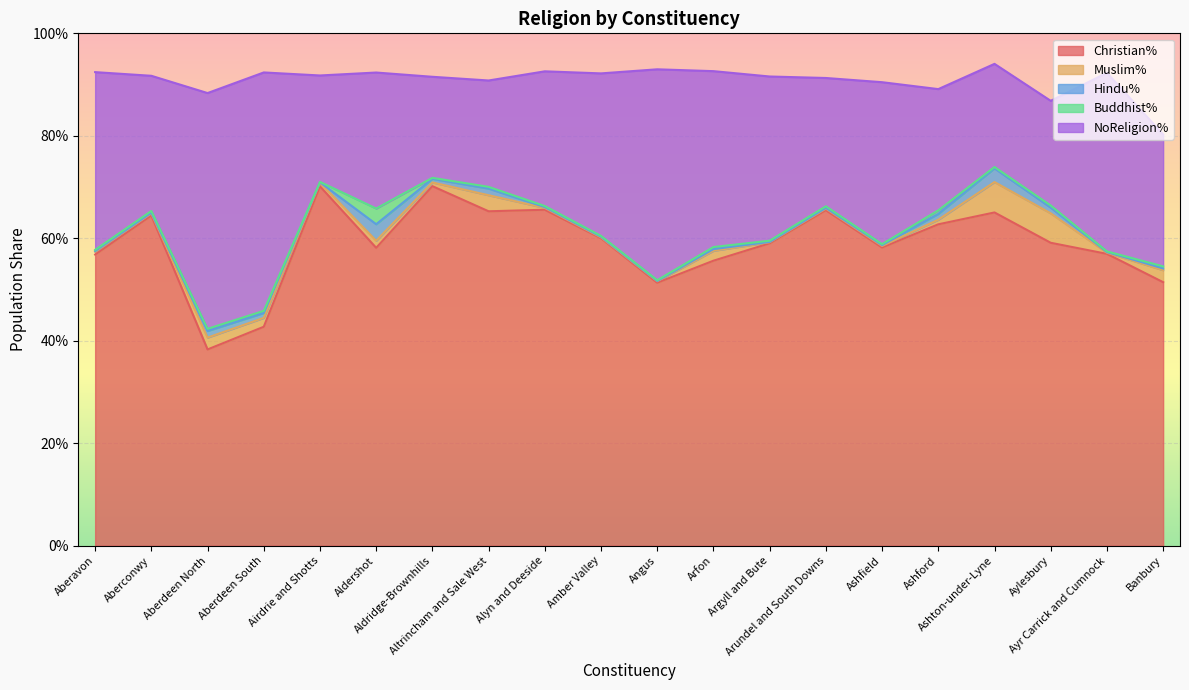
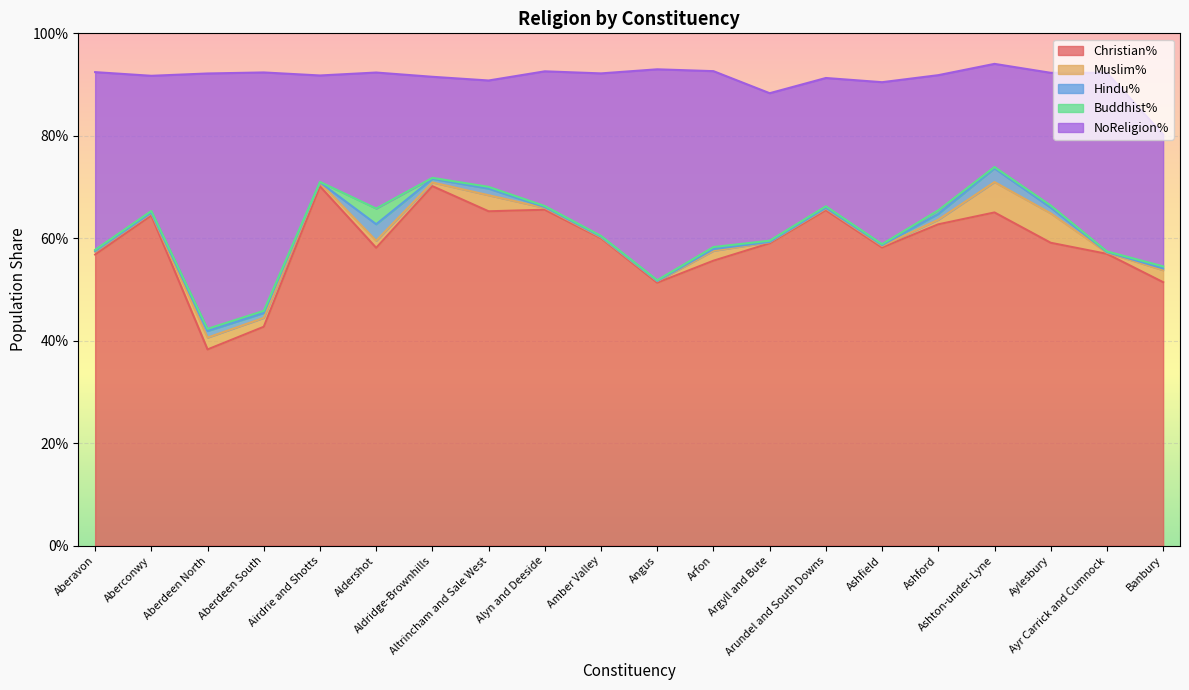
  {
    "Christian%": {
      "Aberavon": "57%",
      "Aberdeen North": "38%",
      "Aberdeen South": "43%",
      "Airdrie and Shotts": "70%",
      "Aldershot": "58%",
      "Aldridge-Brownhills": "70%",
      "Altrincham and Sale West": "65%",
      "Arfon": "56%",
      "Ashford": "63%",
      "Ashton-under-Lyne": "65%",
      "Aylesbury": "59%",
      "Banbury": "51%"
    },
    "Muslim%": {
      "Aberdeen North": "2%",
      "Aberdeen South": "2%",
      "Aldershot": "1%",
      "Aldridge-Brownhills": "1%",
      "Altrincham and Sale West": "3%",
      "Ashford": "1%",
      "Ashton-under-Lyne": "6%",
      "Aylesbury": "6%"
    },
    "Hindu%": {
      "Aldershot": "3%",
      "Ashford": "1%"
    },
    "Buddhist%": {
      "Aldershot": "3%",
      "Ashford": "1%"
    },
    "NoReligion%": {
      "Aberavon": "35%",
      "Aberconwy": "26%",
-     "Aberdeen North": "46%",
+     "Aberdeen North": "50%",
      "Aberdeen South": "47%",
      "Airdrie and Shotts": "21%",
      "Aldershot": "27%",
      "Aldridge-Brownhills": "20%",
      "Altrincham and Sale West": "21%",
      "Alyn and Deeside": "26%",
      "Amber Valley": "32%",
      "Angus": "41%",
      "Arfon": "34%",
-     "Argyll and Bute": "32%",
+     "Argyll and Bute": "29%",
      "Arundel and South Downs": "25%",
      "Ashfield": "32%",
-     "Ashford": "24%",
+     "Ashford": "26%",
      "Ashton-under-Lyne": "20%",
-     "Aylesbury": "20%"
+     "Aylesbury": "26%"
    }
  }
